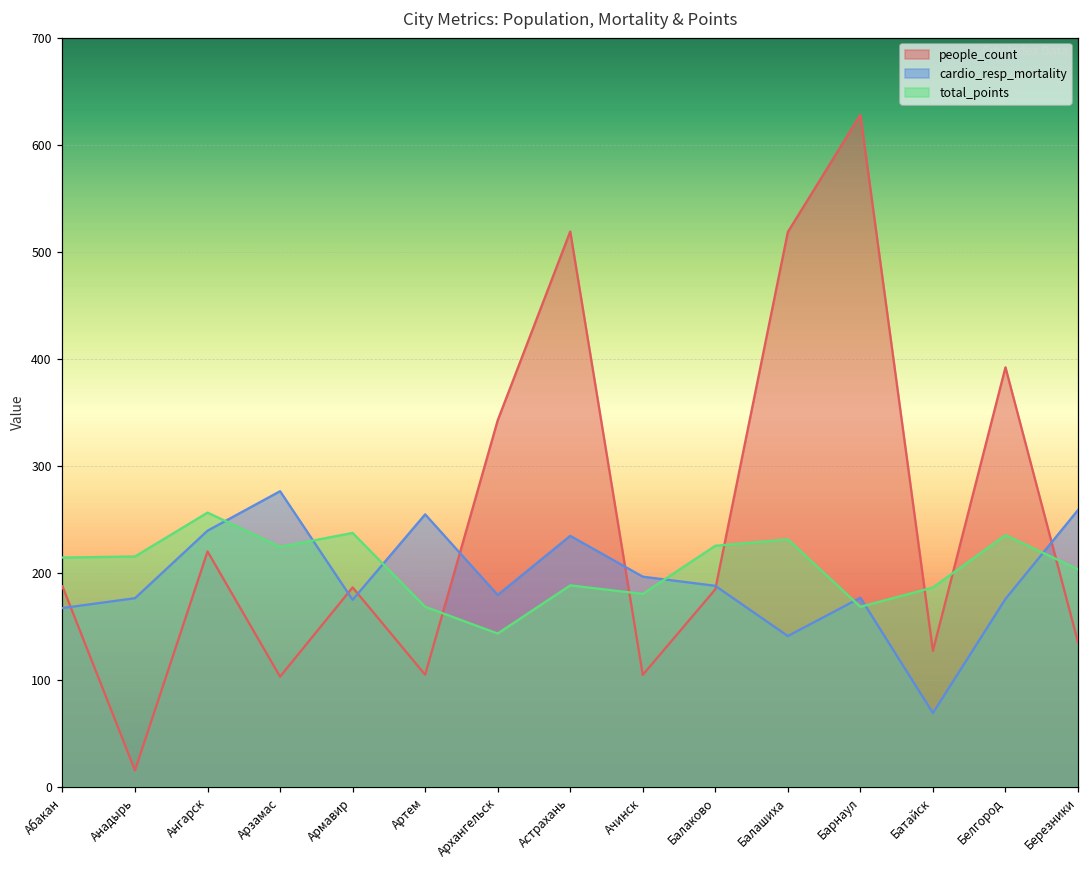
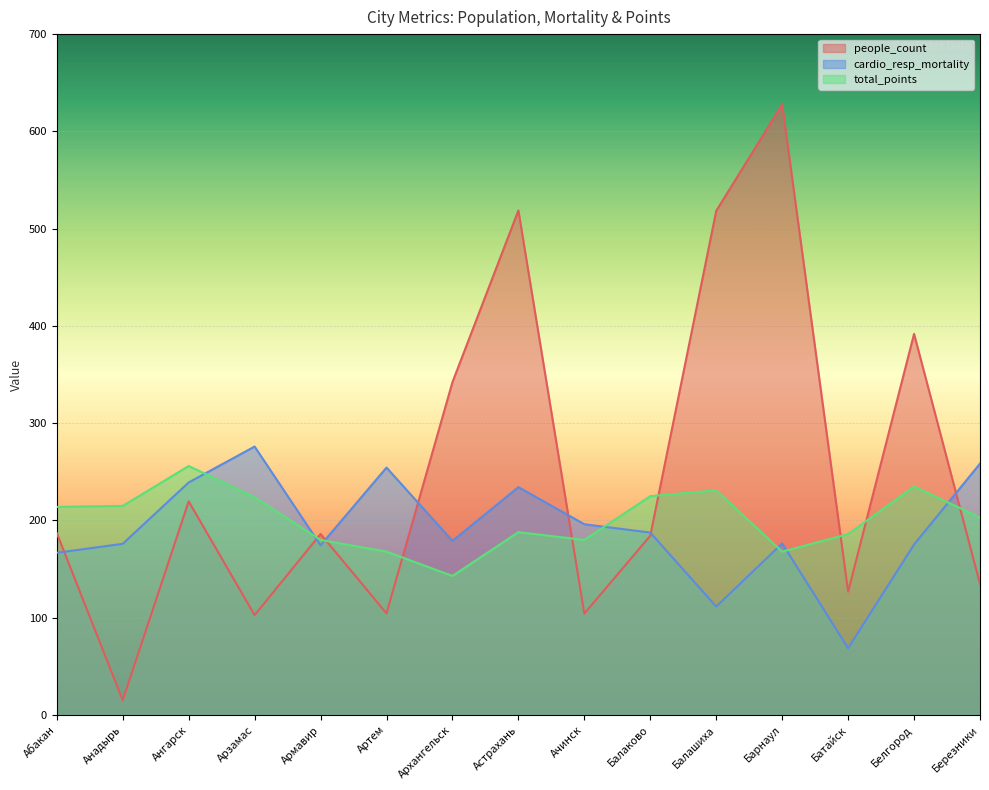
  {
    "people_count": {
      "Абакан": 190,
      "Анадырь": 20,
      "Ангарск": 220,
      "Арзамас": 100,
      "Армавир": 190,
      "Артем": 100,
      "Архангельск": 340,
      "Астрахань": 520,
      "Ачинск": 100,
      "Балаково": 180,
      "Балашиха": 520,
      "Барнаул": 630,
      "Батайск": 130,
      "Белгород": 390,
      "Березники": 130
    },
    "cardio_resp_mortality": {
      "Абакан": 170,
      "Анадырь": 180,
      "Ангарск": 240,
      "Арзамас": 280,
      "Армавир": 170,
      "Артем": 250,
      "Архангельск": 180,
      "Астрахань": 230,
      "Ачинск": 200,
      "Балаково": 190,
-     "Балашиха": 140,
+     "Балашиха": 110,
      "Барнаул": 180,
      "Батайск": 70,
      "Белгород": 180,
      "Березники": 260
    },
    "total_points": {
      "Абакан": 210,
      "Анадырь": 220,
      "Ангарск": 260,
      "Арзамас": 220,
-     "Армавир": 240,
+     "Армавир": 180,
      "Артем": 170,
      "Архангельск": 140,
      "Астрахань": 190,
      "Ачинск": 180,
      "Балаково": 230,
      "Балашиха": 230,
      "Барнаул": 170,
      "Батайск": 190,
      "Белгород": 240,
      "Березники": 200
    }
  }
